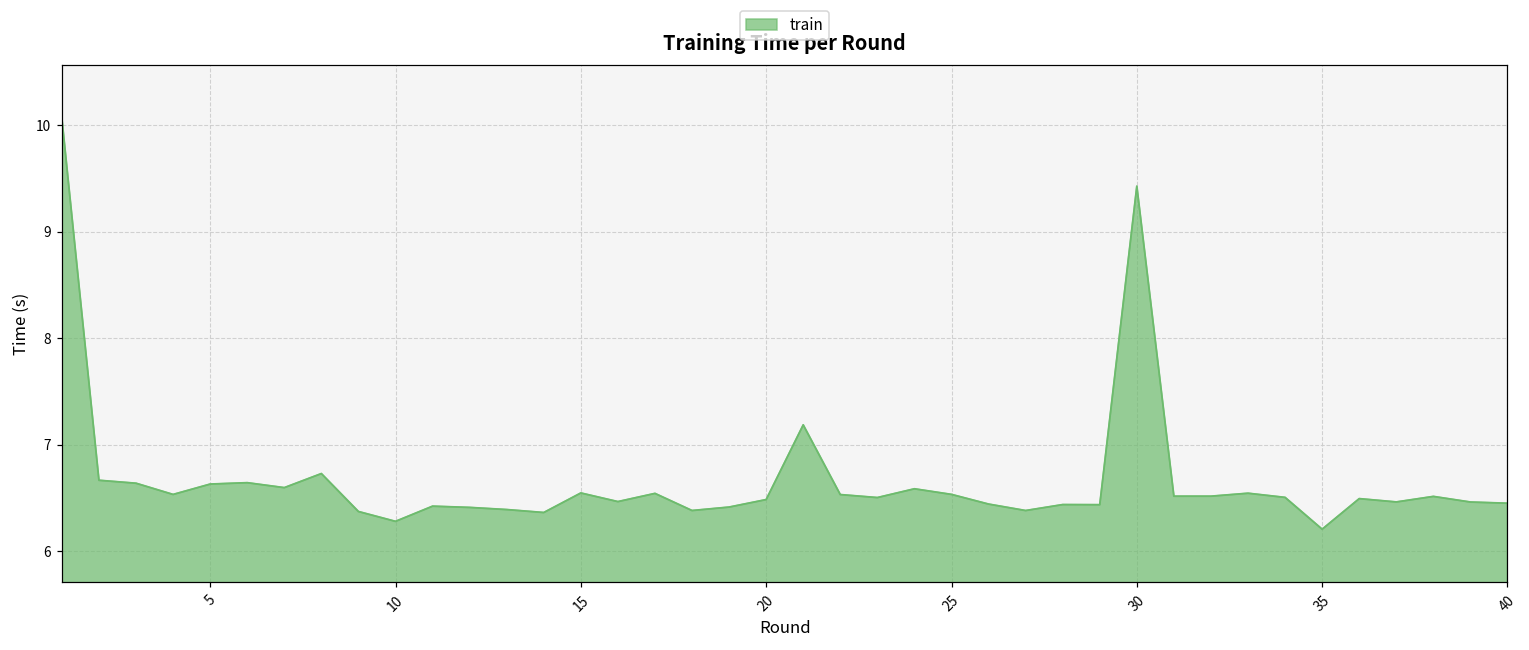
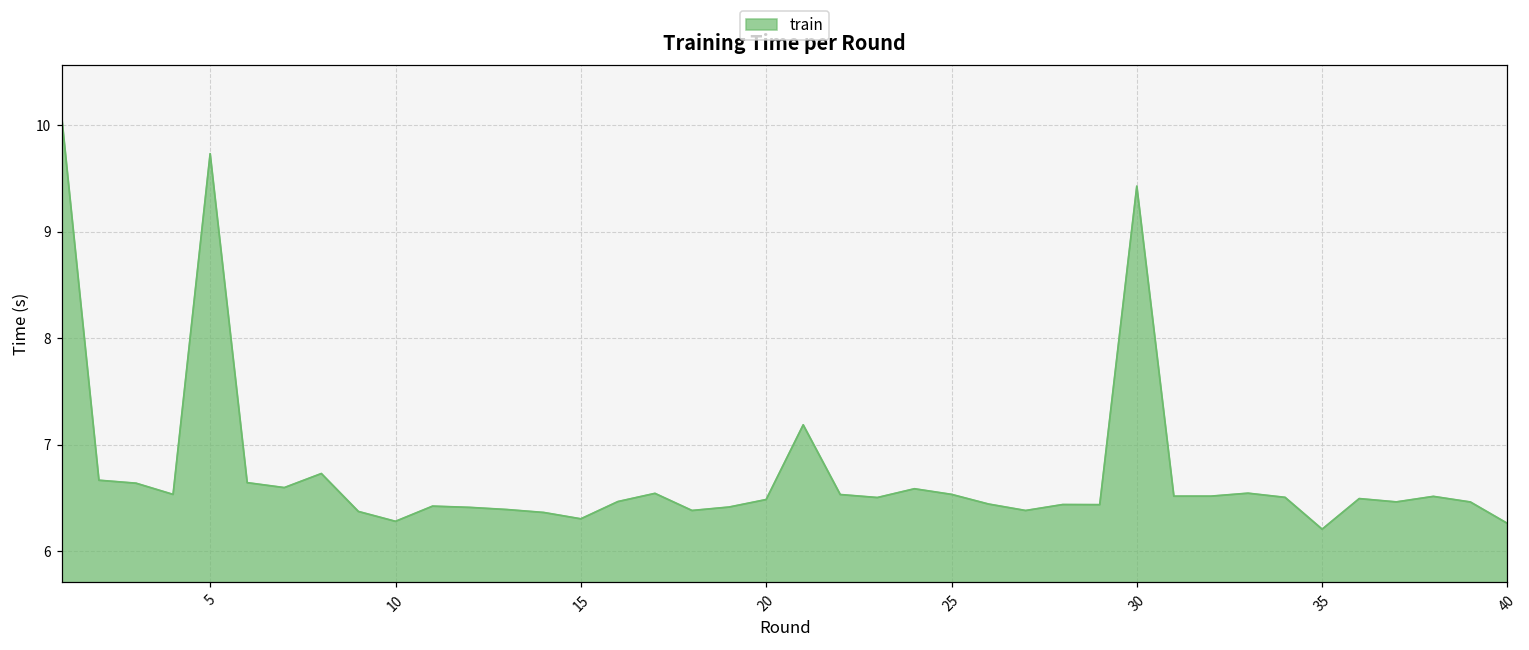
  {
-   "5": 6.6,
+   "5": 9.7,
    "10": 6.3,
-   "15": 6.5,
+   "15": 6.3,
    "20": 6.5,
    "25": 6.5,
    "30": 9.4,
    "35": 6.2,
-   "40": 6.5
+   "40": 6.3
  }
